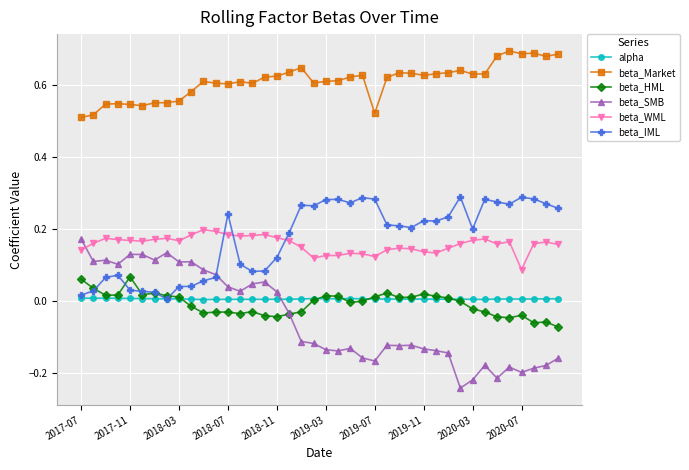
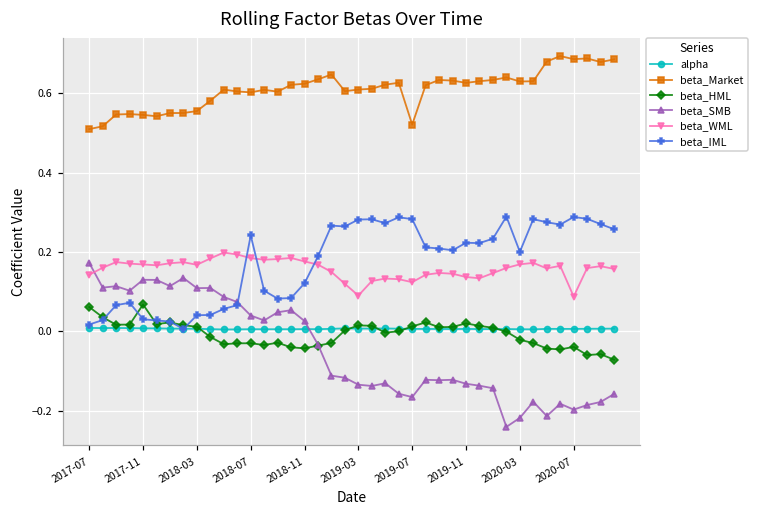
  {
    "alpha": {
      "2017-07": 0.01,
      "2017-11": 0.01,
      "2018-07": 0.01,
      "2018-11": 0.01,
      "2019-03": 0.01,
      "2019-11": 0.01,
      "2020-03": 0.01,
      "2020-07": 0.01
    },
    "beta_Market": {
      "2017-07": 0.51,
      "2017-11": 0.55,
      "2018-03": 0.56,
      "2018-07": 0.60,
      "2018-11": 0.62,
      "2019-03": 0.61,
      "2019-07": 0.52,
      "2019-11": 0.63,
      "2020-03": 0.63,
      "2020-07": 0.69
    },
    "beta_HML": {
      "2017-07": 0.06,
      "2017-11": 0.07,
      "2018-07": -0.03,
      "2018-11": -0.04,
      "2019-03": 0.02,
      "2019-11": 0.02,
      "2020-03": -0.02,
      "2020-07": -0.04
    },
    "beta_SMB": {
      "2017-07": 0.17,
      "2017-11": 0.13,
      "2018-03": 0.11,
      "2018-07": 0.04,
      "2018-11": 0.03,
      "2019-03": -0.13,
      "2019-07": -0.17,
      "2019-11": -0.13,
      "2020-03": -0.22,
      "2020-07": -0.20
    },
    "beta_WML": {
      "2017-07": 0.14,
      "2017-11": 0.17,
      "2018-03": 0.17,
      "2018-07": 0.18,
      "2018-11": 0.18,
-     "2019-03": 0.13,
+     "2019-03": 0.09,
      "2019-07": 0.12,
      "2019-11": 0.14,
      "2020-03": 0.17,
      "2020-07": 0.09
    },
    "beta_IML": {
      "2017-07": 0.02,
      "2017-11": 0.03,
      "2018-03": 0.04,
      "2018-07": 0.24,
      "2018-11": 0.12,
      "2019-03": 0.28,
      "2019-07": 0.28,
      "2019-11": 0.22,
      "2020-03": 0.20,
      "2020-07": 0.29
    }
  }
